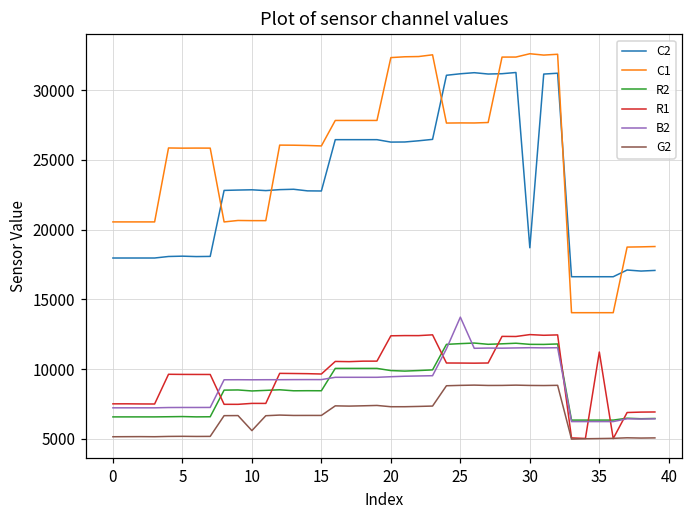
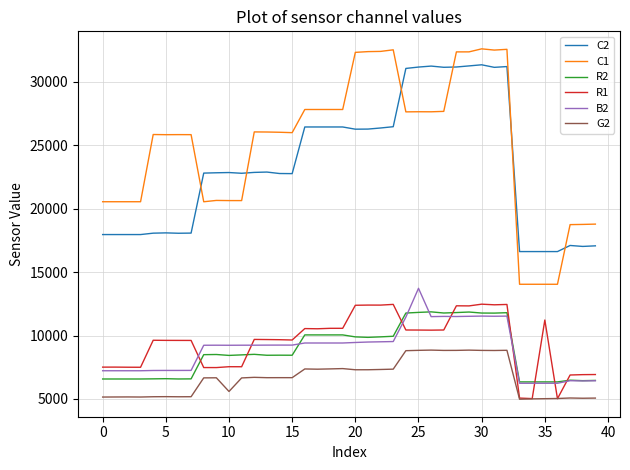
  {
    "C2": {
      "0": 18000,
      "5": 18100,
      "10": 22900,
      "15": 22800,
      "20": 26300,
      "25": 31200,
-     "30": 18700,
+     "30": 31400,
      "35": 16600
    },
    "C1": {
      "0": 20600,
      "5": 25800,
      "10": 20600,
      "15": 26000,
      "20": 32300,
      "25": 27700,
      "30": 32600,
      "35": 14000
    },
    "R2": {
      "0": 6600,
      "5": 6600,
      "10": 8400,
      "15": 8500,
      "20": 9900,
      "25": 11800,
      "30": 11800
    },
    "R1": {
      "0": 7500,
      "5": 9600,
      "10": 7500,
      "15": 9700,
      "20": 12400,
      "25": 10400,
      "30": 12500,
      "35": 11200
    },
    "B2": {
      "0": 7200,
      "5": 7300,
      "10": 9200,
      "15": 9200,
      "20": 9500,
      "25": 13700,
      "30": 11500
    },
    "G2": {
      "0": 5200,
      "5": 5200,
      "10": 5600,
      "15": 6700,
      "20": 7300,
      "25": 8800,
      "30": 8800,
      "35": 5000
    }
  }
